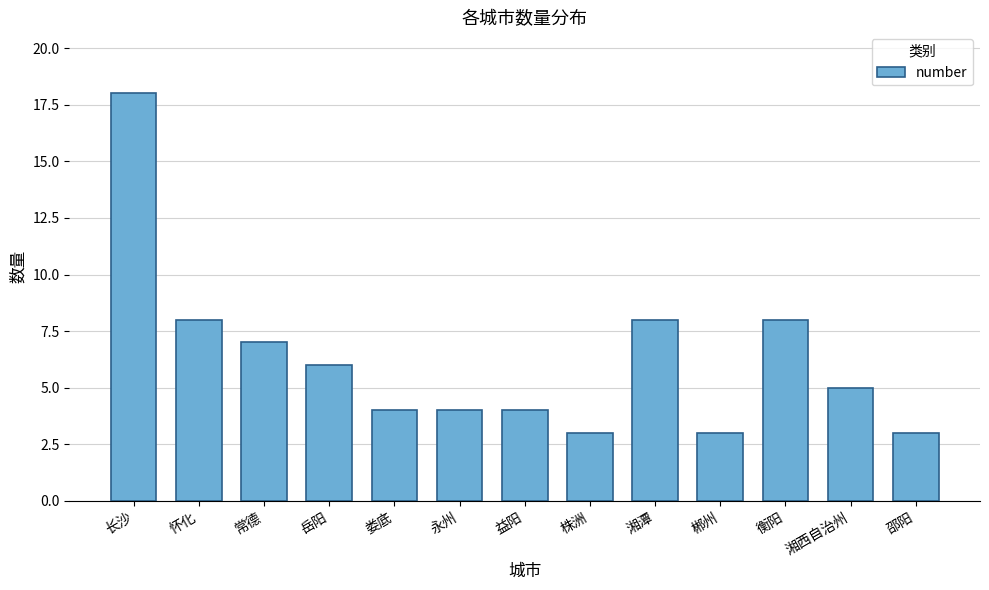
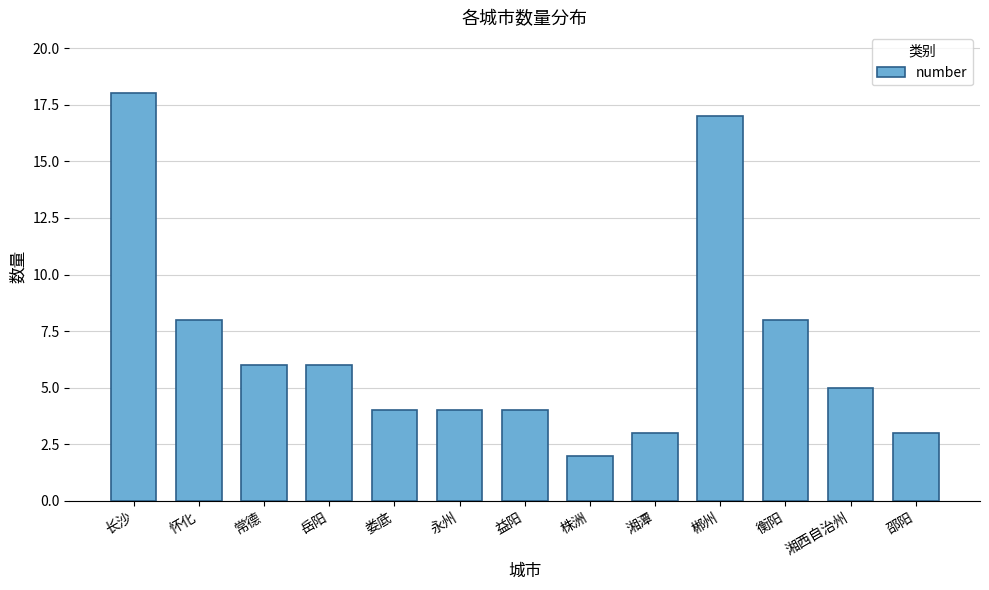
  {
    "长沙": 18,
    "怀化": 8,
-   "常德": 7,
+   "常德": 6,
    "岳阳": 6,
    "娄底": 4,
    "永州": 4,
    "益阳": 4,
-   "株洲": 3,
-   "湘潭": 8,
-   "郴州": 3,
+   "株洲": 2,
+   "湘潭": 3,
+   "郴州": 17,
    "衡阳": 8,
    "湘西自治州": 5,
    "邵阳": 3
  }
